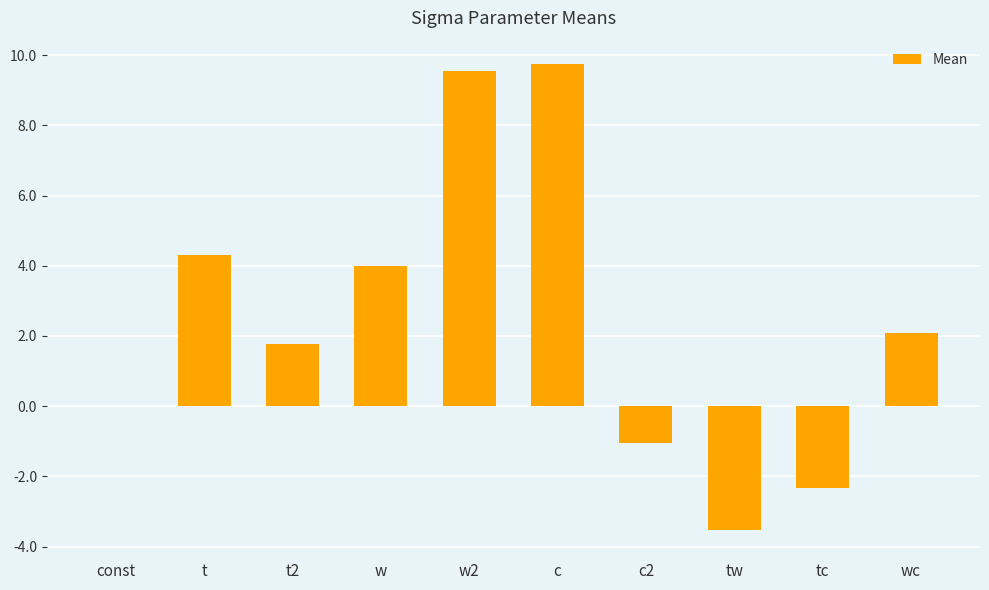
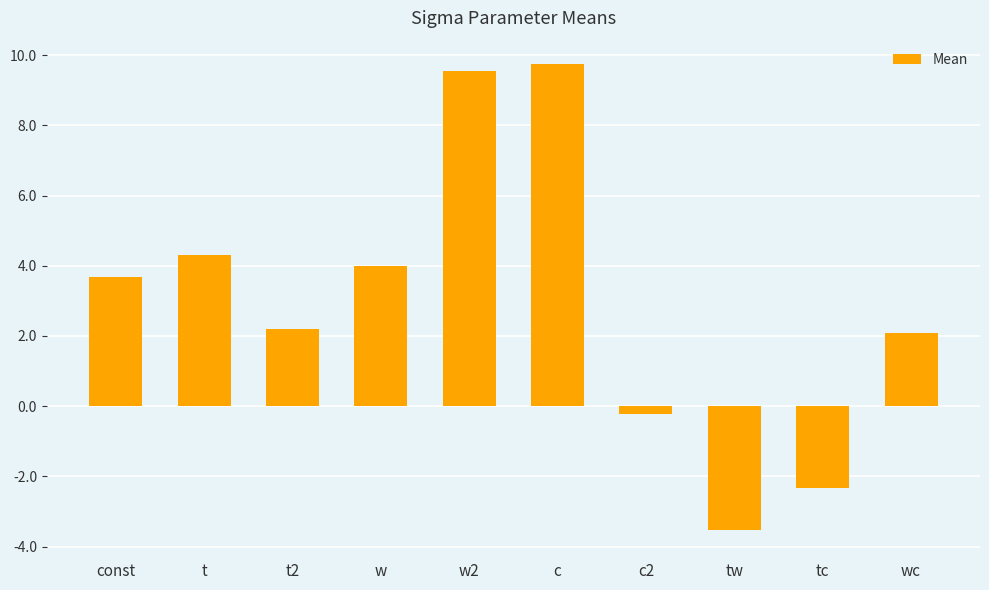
  {
-   "const": 0.0,
+   "const": 3.7,
    "t": 4.3,
-   "t2": 1.8,
+   "t2": 2.2,
    "w": 4.0,
    "w2": 9.5,
    "c": 9.8,
-   "c2": -1.0,
+   "c2": -0.2,
    "tw": -3.5,
    "tc": -2.3,
    "wc": 2.1
  }
